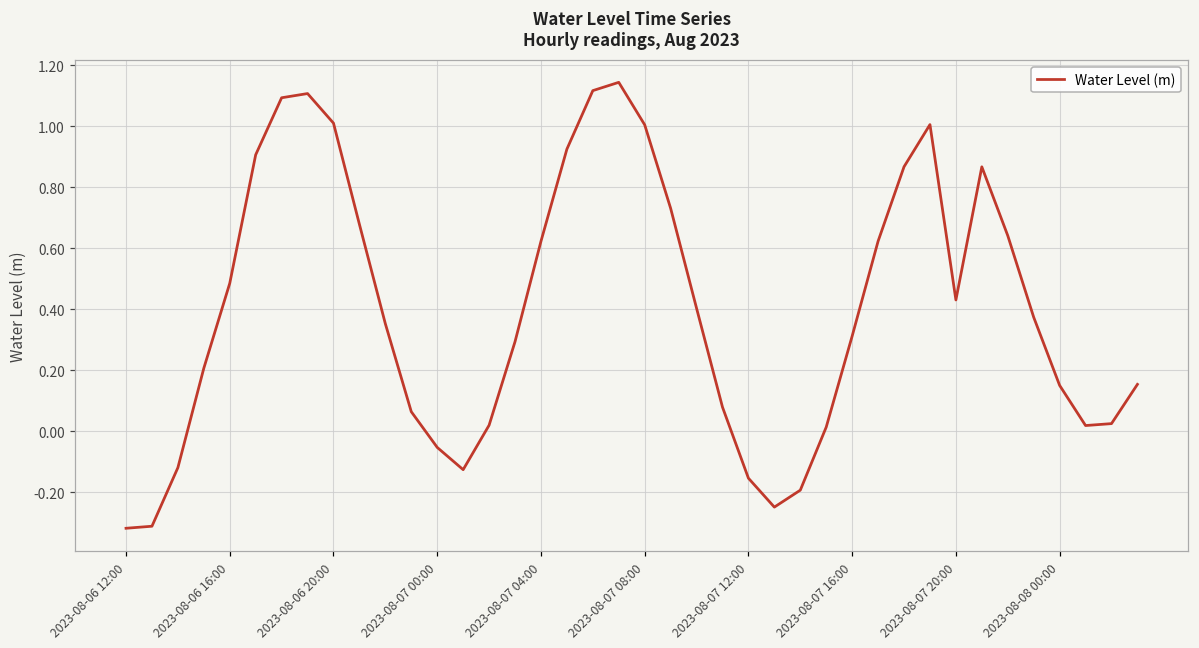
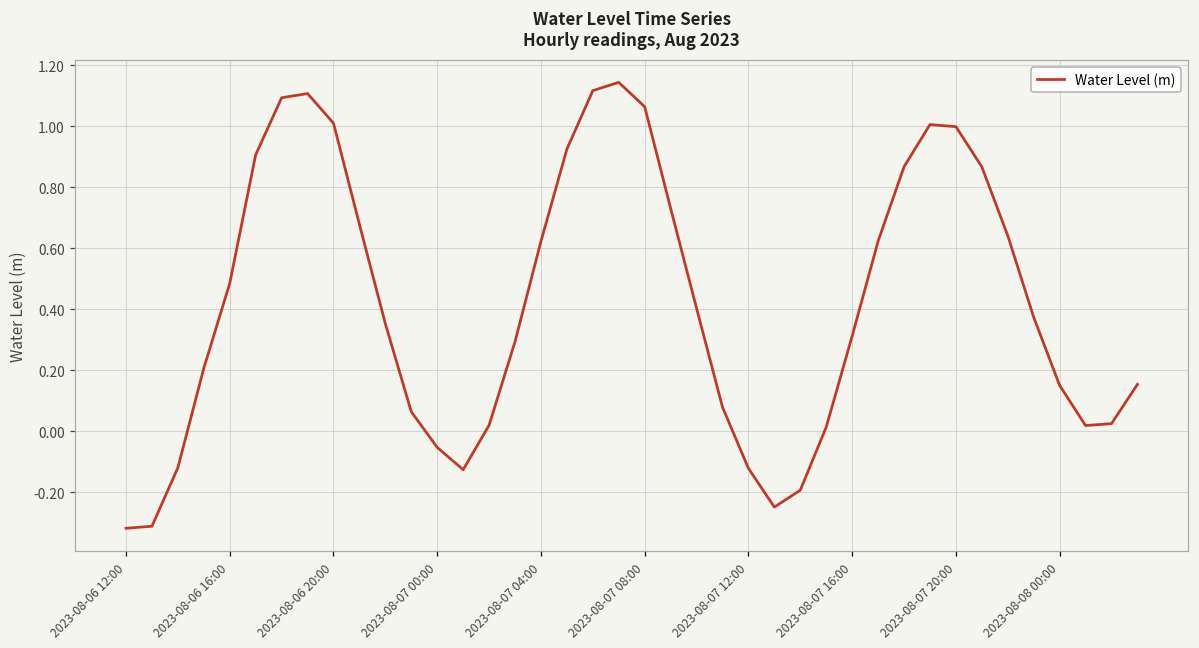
  {
    "2023-08-06 12:00": -0.32,
    "2023-08-06 16:00": 0.48,
    "2023-08-06 20:00": 1.01,
    "2023-08-07 00:00": -0.05,
    "2023-08-07 04:00": 0.62,
-   "2023-08-07 08:00": 1.00,
-   "2023-08-07 12:00": -0.15,
+   "2023-08-07 08:00": 1.06,
+   "2023-08-07 12:00": -0.12,
    "2023-08-07 16:00": 0.31,
-   "2023-08-07 20:00": 0.43,
+   "2023-08-07 20:00": 1.00,
    "2023-08-08 00:00": 0.15
  }
